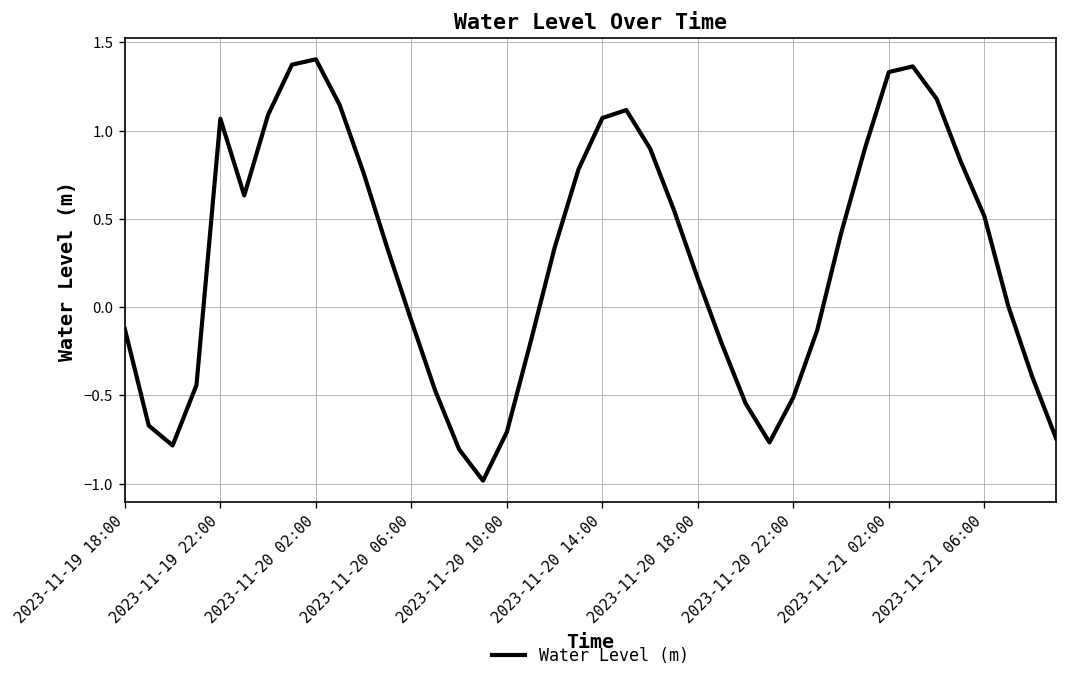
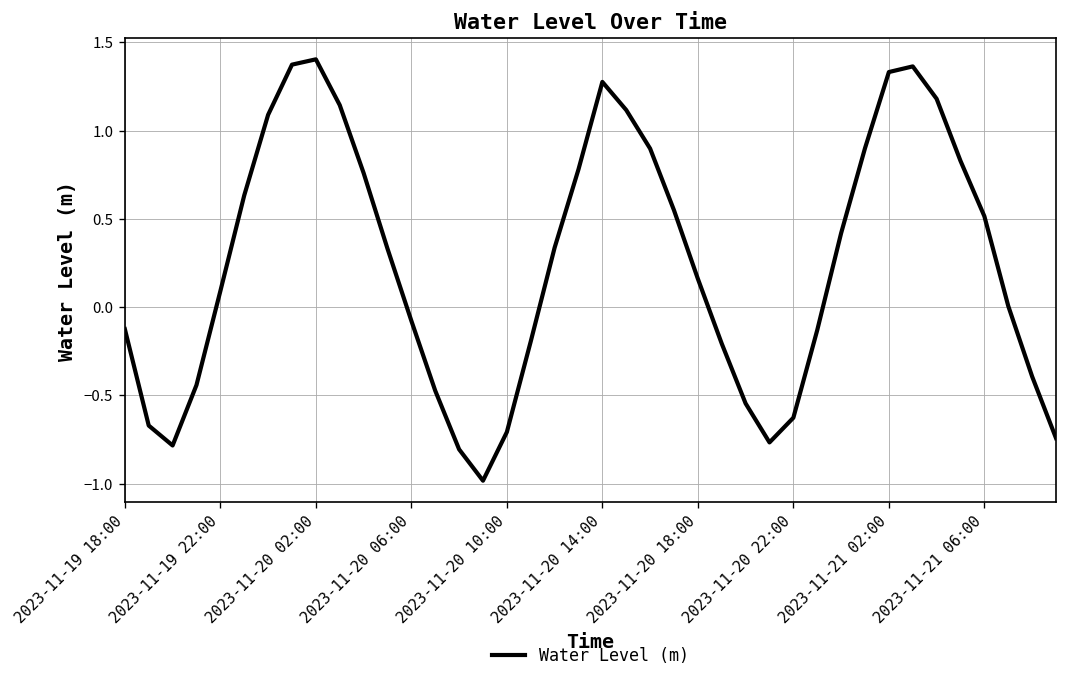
  {
    "2023-11-19 18:00": -0.12,
-   "2023-11-19 22:00": 1.07,
+   "2023-11-19 22:00": 0.09,
    "2023-11-20 02:00": 1.40,
    "2023-11-20 06:00": -0.08,
    "2023-11-20 10:00": -0.71,
-   "2023-11-20 14:00": 1.07,
+   "2023-11-20 14:00": 1.28,
    "2023-11-20 18:00": 0.16,
-   "2023-11-20 22:00": -0.51,
+   "2023-11-20 22:00": -0.63,
    "2023-11-21 02:00": 1.33,
    "2023-11-21 06:00": 0.51
  }
